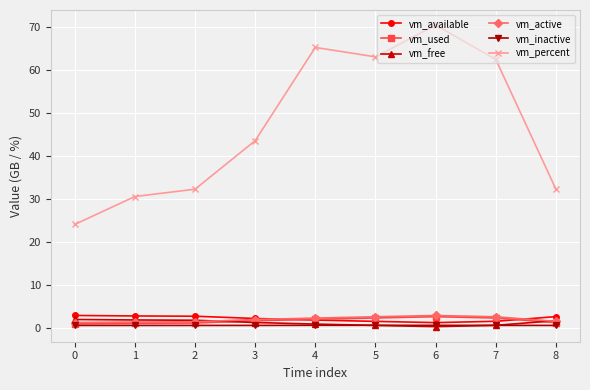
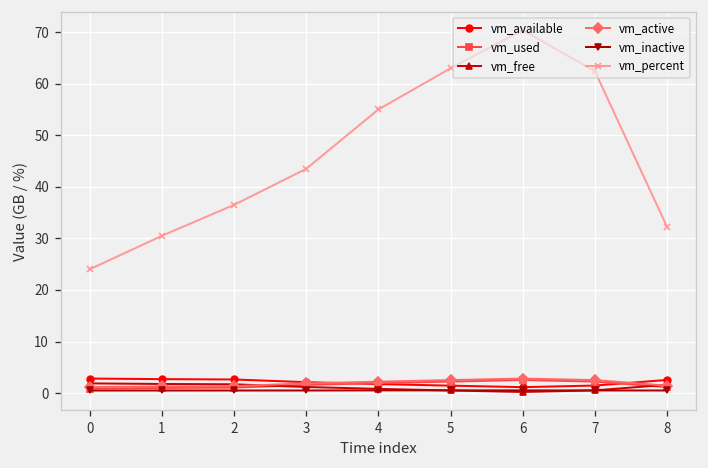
  {
    "vm_percent": {
      "0": 24,
      "1": 31,
-     "2": 32,
+     "2": 37,
      "3": 44,
-     "4": 65,
+     "4": 55,
      "5": 63,
      "8": 32
    }
  }
